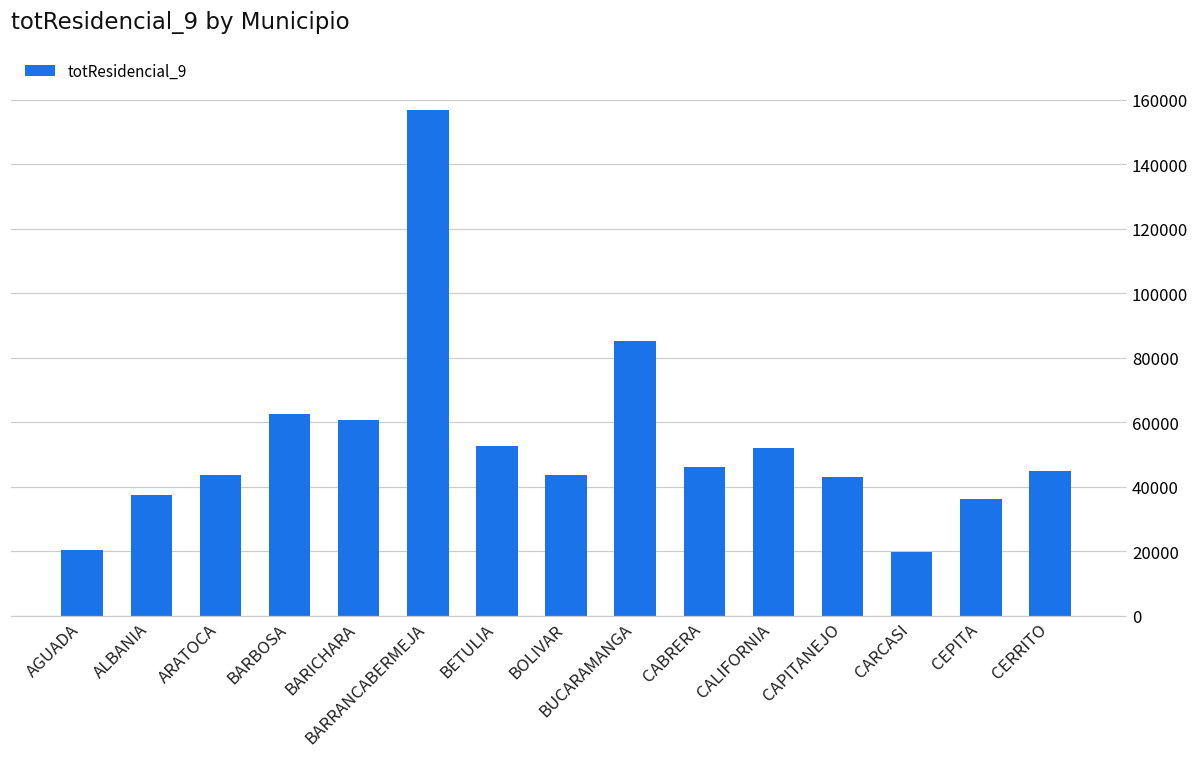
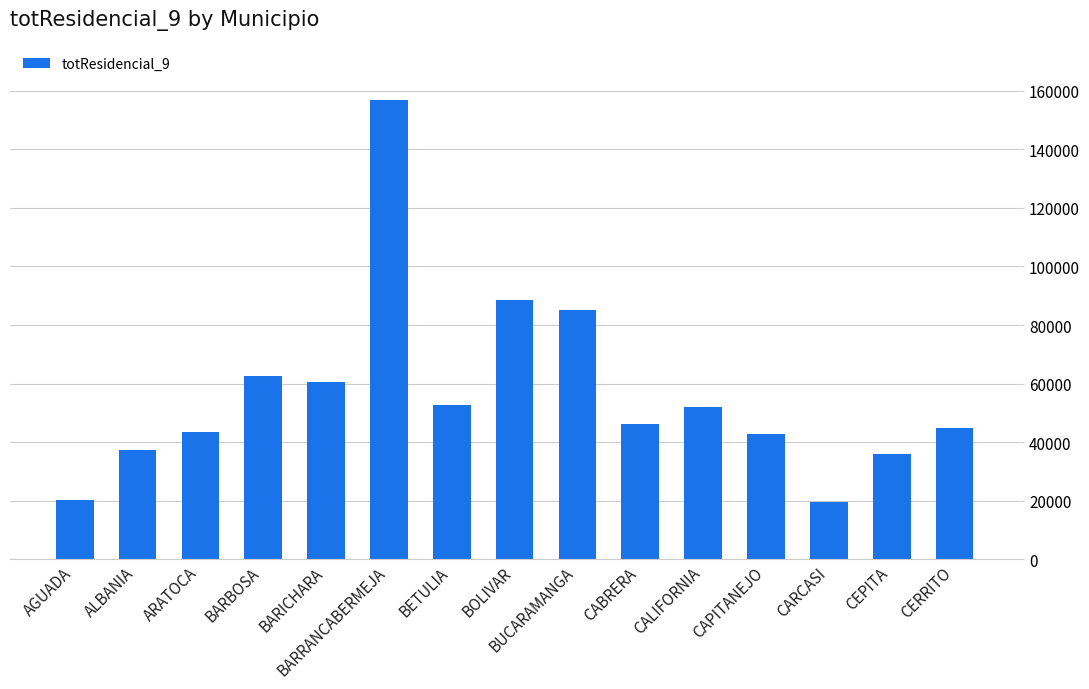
  {
    "AGUADA": 20000,
    "ALBANIA": 37000,
    "ARATOCA": 43000,
    "BARBOSA": 63000,
    "BARICHARA": 61000,
    "BARRANCABERMEJA": 157000,
    "BETULIA": 53000,
-   "BOLIVAR": 44000,
+   "BOLIVAR": 89000,
    "BUCARAMANGA": 85000,
    "CABRERA": 46000,
    "CALIFORNIA": 52000,
    "CAPITANEJO": 43000,
    "CARCASI": 20000,
    "CEPITA": 36000,
    "CERRITO": 45000
  }
